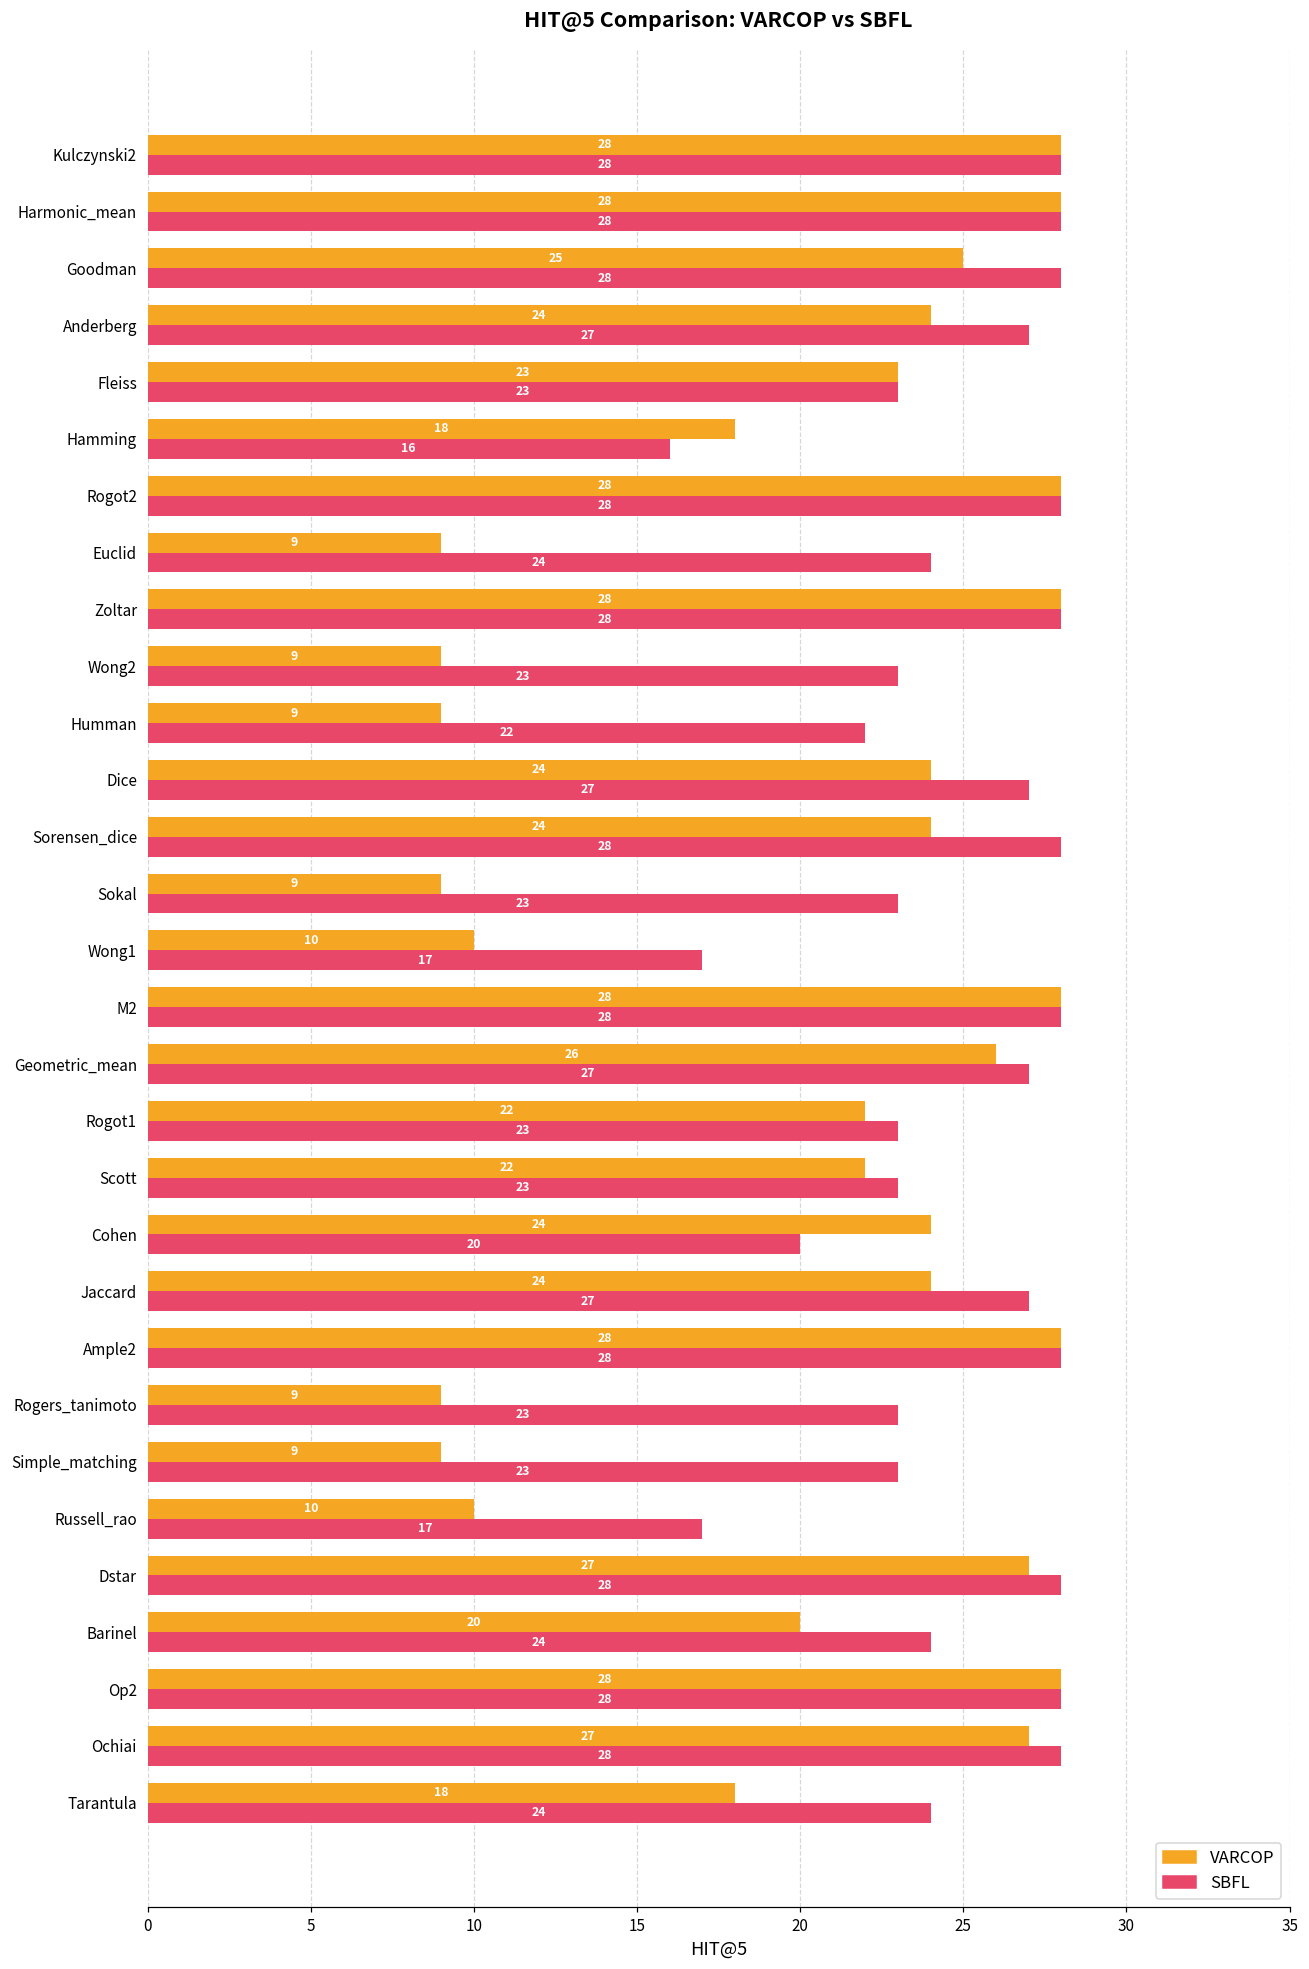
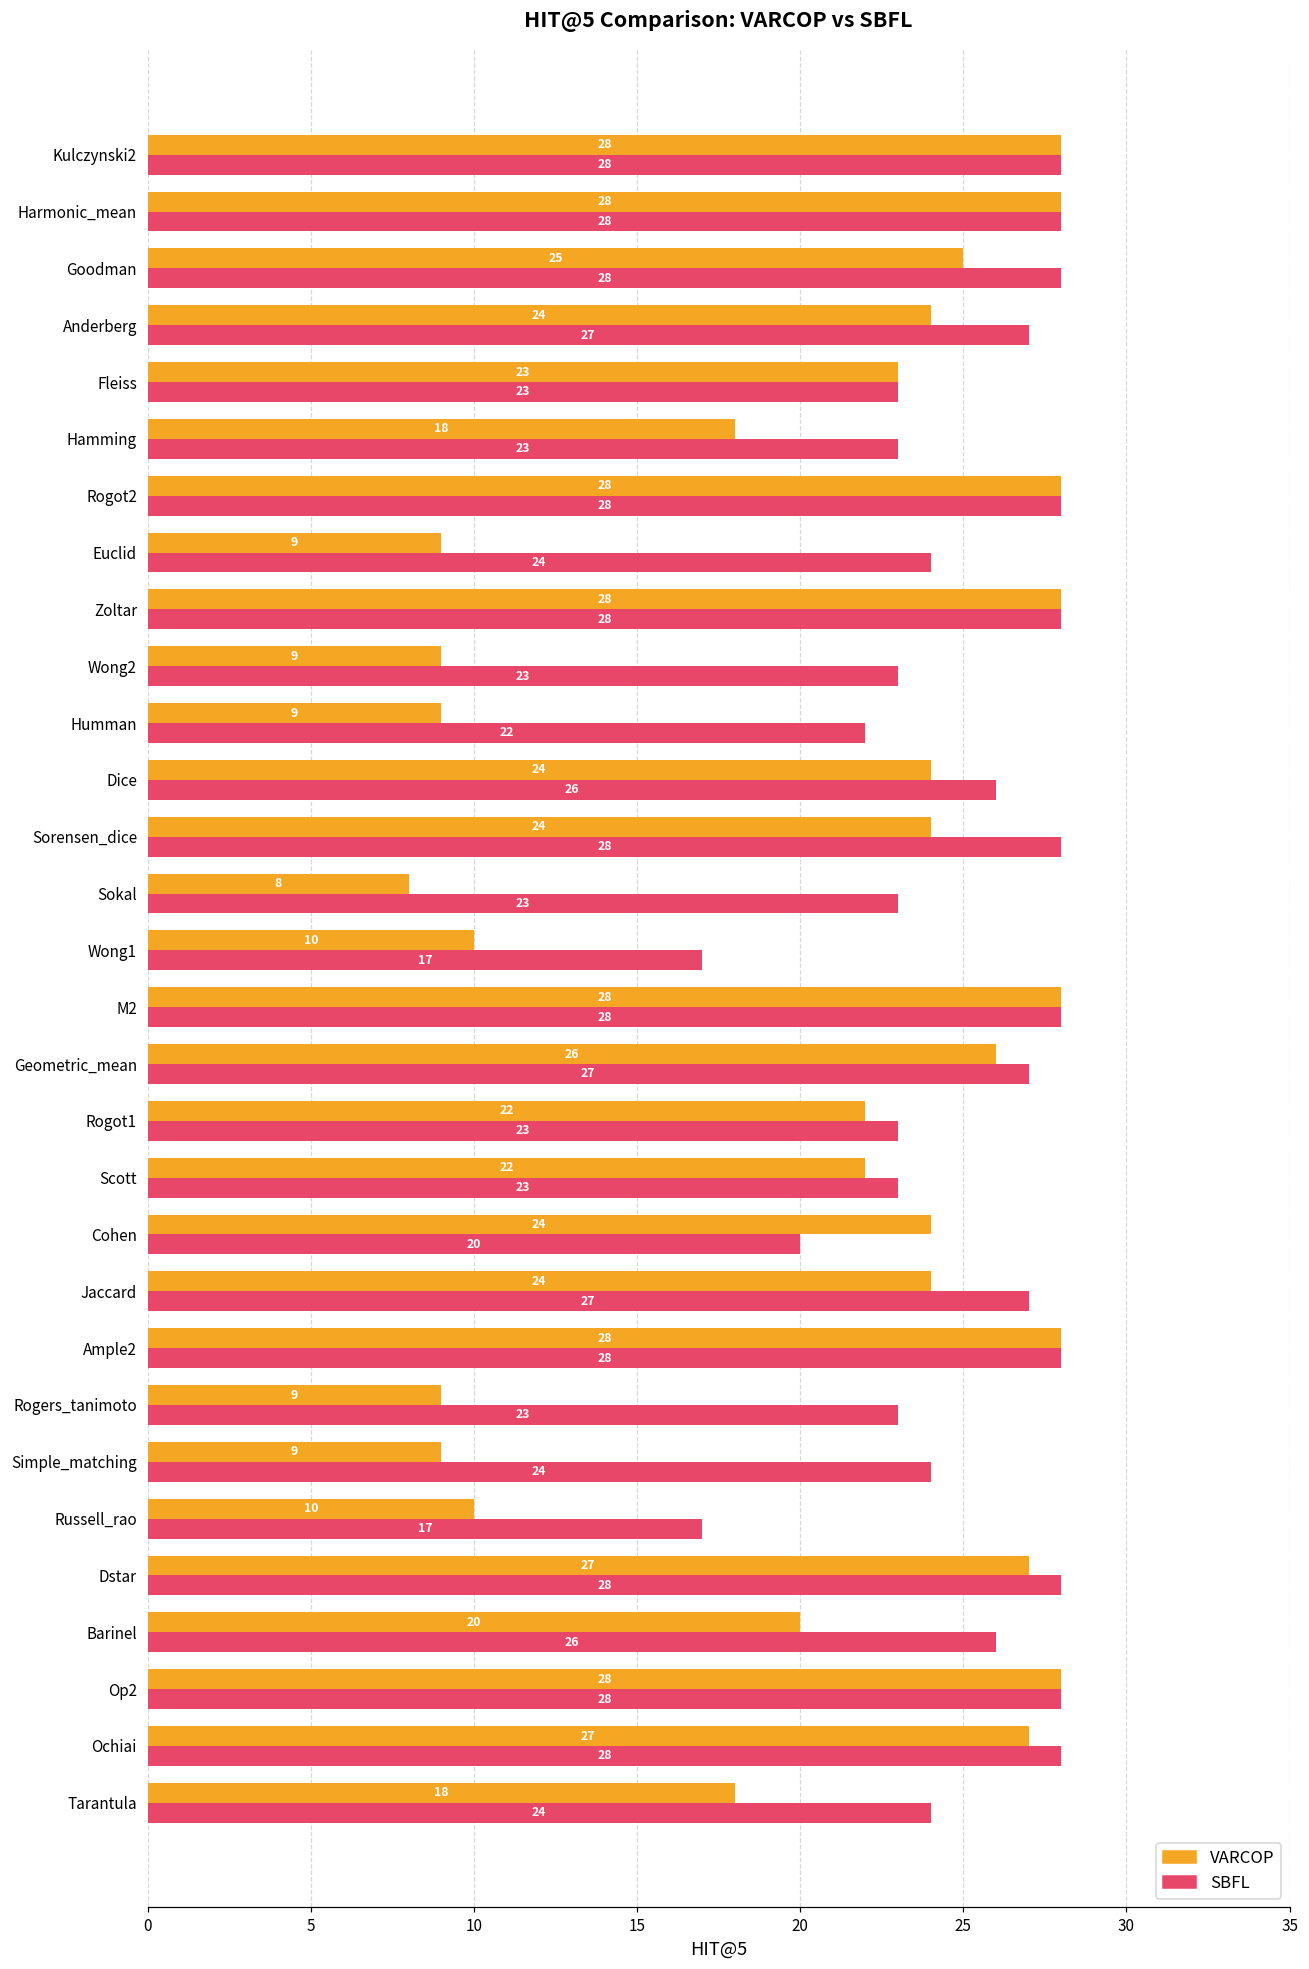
  {
    "VARCOP": {
      "Kulczynski2": 28,
      "Harmonic_mean": 28,
      "Goodman": 25,
      "Anderberg": 24,
      "Fleiss": 23,
      "Hamming": 18,
      "Rogot2": 28,
      "Euclid": 9,
      "Zoltar": 28,
      "Wong2": 9,
      "Humman": 9,
      "Dice": 24,
      "Sorensen_dice": 24,
-     "Sokal": 9,
+     "Sokal": 8,
      "Wong1": 10,
      "M2": 28,
      "Geometric_mean": 26,
      "Rogot1": 22,
      "Scott": 22,
      "Cohen": 24,
      "Jaccard": 24,
      "Ample2": 28,
      "Rogers_tanimoto": 9,
      "Simple_matching": 9,
      "Russell_rao": 10,
      "Dstar": 27,
      "Barinel": 20,
      "Op2": 28,
      "Ochiai": 27,
      "Tarantula": 18
    },
    "SBFL": {
      "Kulczynski2": 28,
      "Harmonic_mean": 28,
      "Goodman": 28,
      "Anderberg": 27,
      "Fleiss": 23,
-     "Hamming": 16,
+     "Hamming": 23,
      "Rogot2": 28,
      "Euclid": 24,
      "Zoltar": 28,
      "Wong2": 23,
      "Humman": 22,
-     "Dice": 27,
+     "Dice": 26,
      "Sorensen_dice": 28,
      "Sokal": 23,
      "Wong1": 17,
      "M2": 28,
      "Geometric_mean": 27,
      "Rogot1": 23,
      "Scott": 23,
      "Cohen": 20,
      "Jaccard": 27,
      "Ample2": 28,
      "Rogers_tanimoto": 23,
-     "Simple_matching": 23,
+     "Simple_matching": 24,
      "Russell_rao": 17,
      "Dstar": 28,
-     "Barinel": 24,
+     "Barinel": 26,
      "Op2": 28,
      "Ochiai": 28,
      "Tarantula": 24
    }
  }
